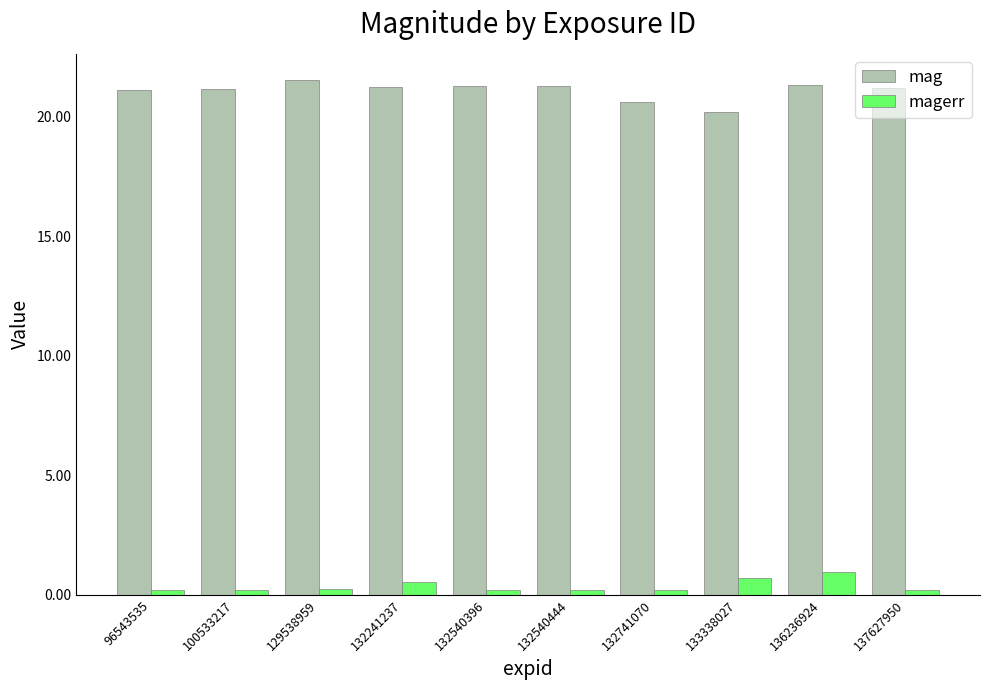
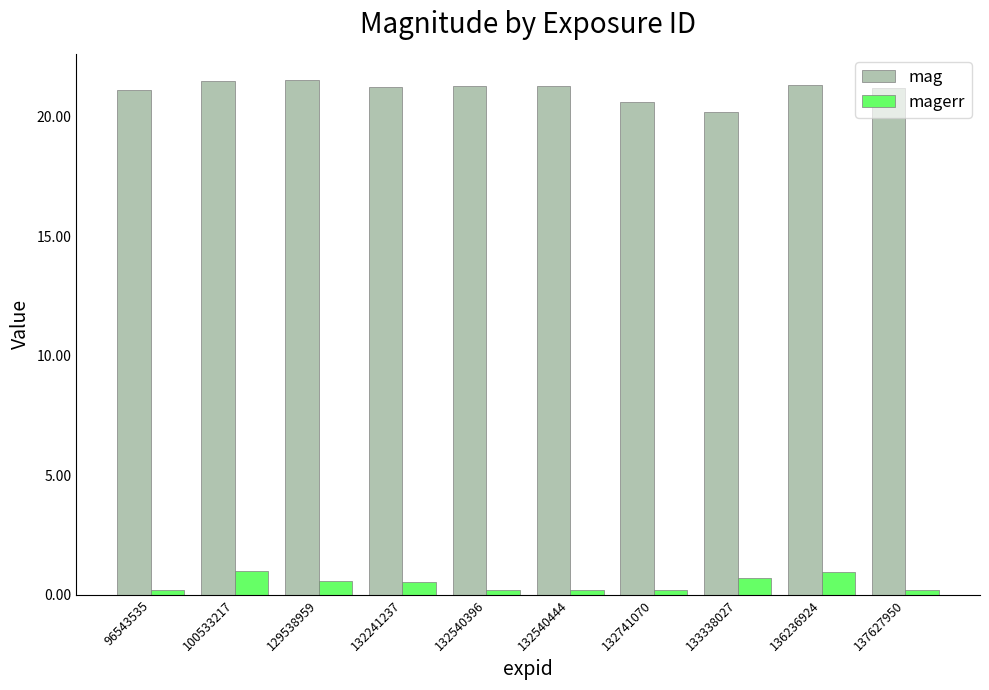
  {
    "mag": {
      "96543535": 21.1,
-     "100533217": 21.2,
+     "100533217": 21.5,
      "129538959": 21.5,
      "132241237": 21.2,
      "132540396": 21.3,
      "132540444": 21.3,
      "132741070": 20.6,
      "133338027": 20.2,
      "136236924": 21.3
    },
    "magerr": {
      "96543535": 0.2,
-     "100533217": 0.2,
-     "129538959": 0.2,
+     "100533217": 1.0,
+     "129538959": 0.6,
      "132241237": 0.5,
      "132540396": 0.2,
      "132540444": 0.2,
      "132741070": 0.2,
      "133338027": 0.7,
      "136236924": 0.9,
      "137627950": 0.2
    }
  }
